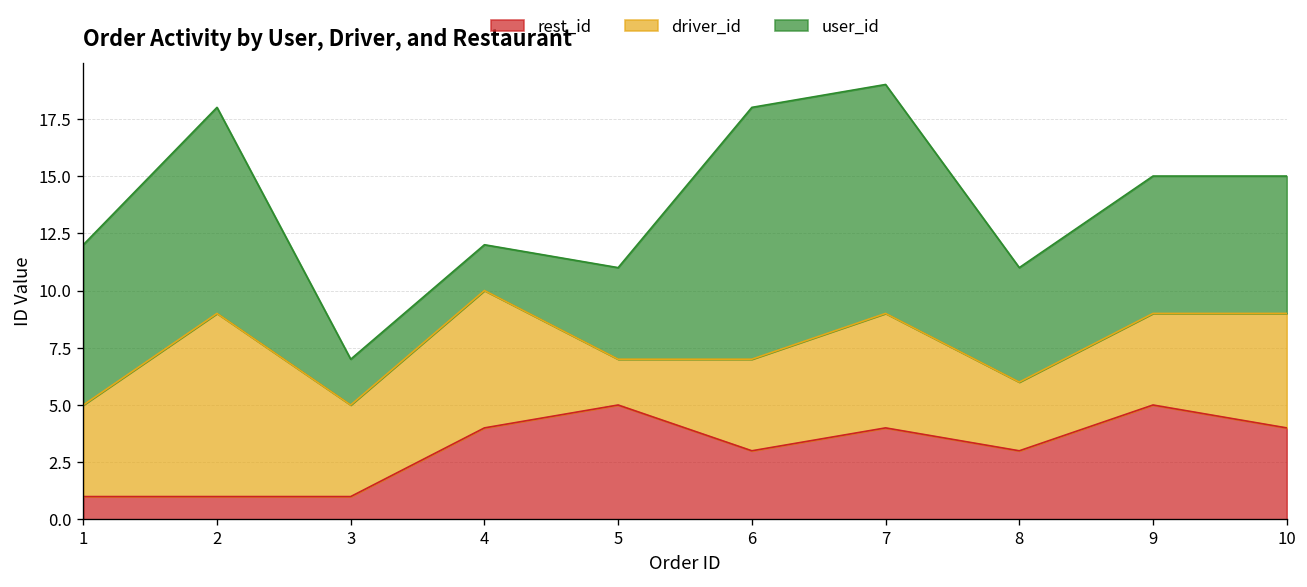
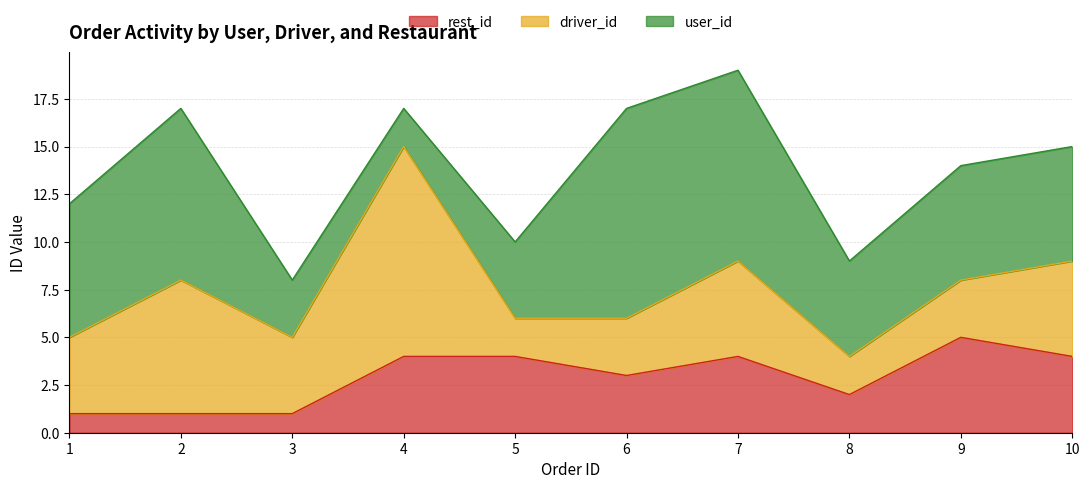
  {
    "rest_id": {
      "1": 1,
      "2": 1,
      "3": 1,
      "4": 4,
-     "5": 5,
+     "5": 4,
      "6": 3,
      "7": 4,
-     "8": 3,
+     "8": 2,
      "9": 5,
      "10": 4
    },
    "driver_id": {
      "1": 4,
-     "2": 8,
+     "2": 7,
      "3": 4,
-     "4": 6,
+     "4": 11,
      "5": 2,
-     "6": 4,
+     "6": 3,
      "7": 5,
-     "8": 3,
-     "9": 4,
+     "8": 2,
+     "9": 3,
      "10": 5
    },
    "user_id": {
      "1": 7,
      "2": 9,
-     "3": 2,
+     "3": 3,
      "4": 2,
      "5": 4,
      "6": 11,
      "7": 10,
      "8": 5,
      "9": 6,
      "10": 6
    }
  }
